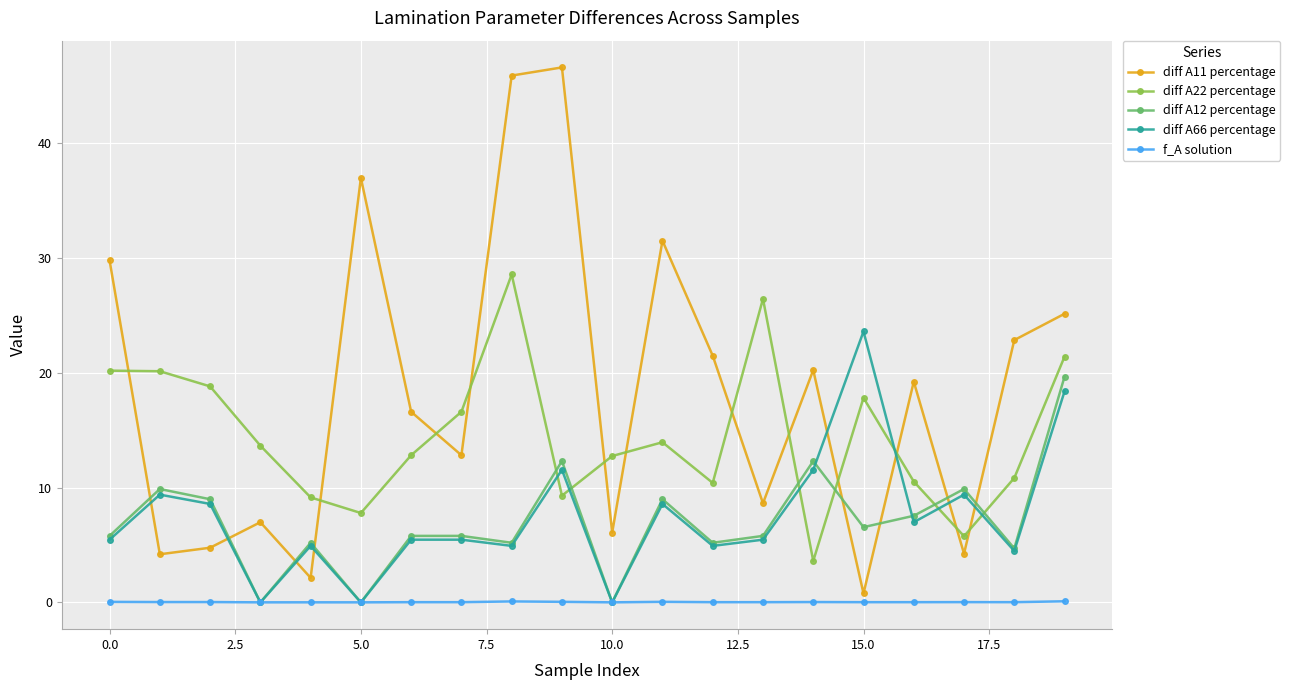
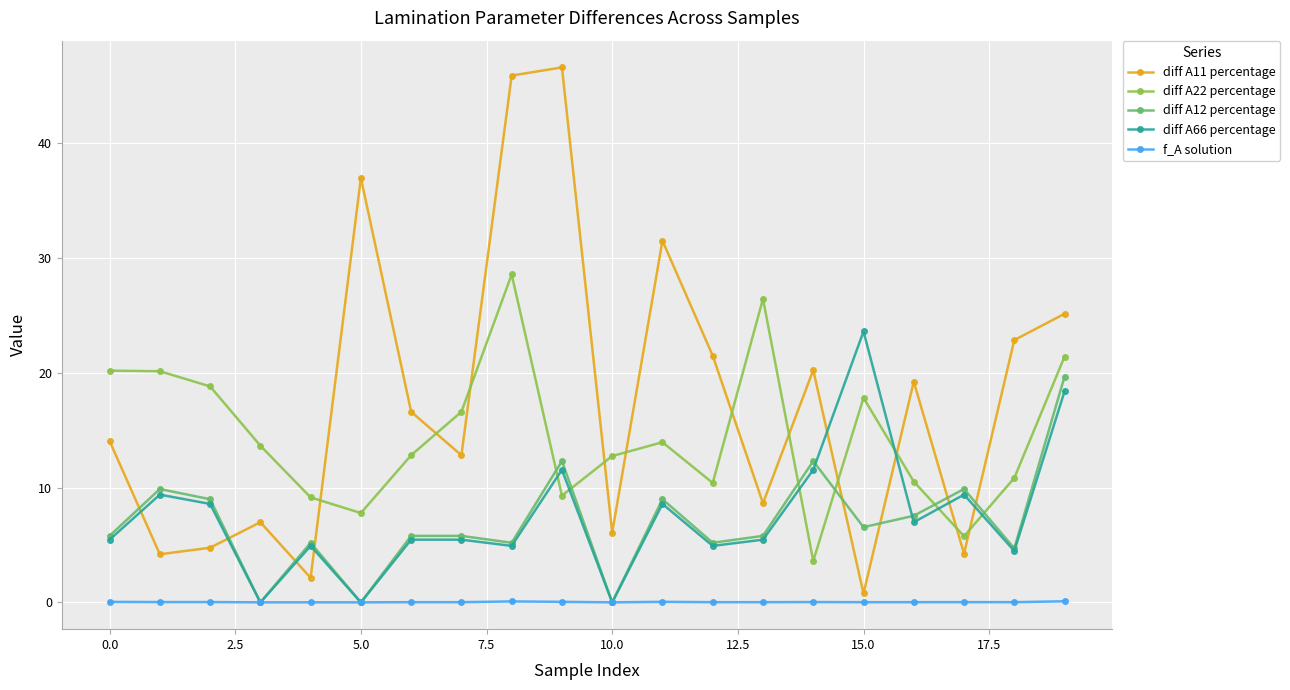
  {
    "diff A11 percentage": {
-     "0.0": 29.8,
+     "0.0": 14.0,
      "5.0": 36.9,
      "10.0": 6.1,
      "15.0": 0.8
    },
    "diff A66 percentage": {
      "0.0": 5.5,
      "15.0": 23.6
    },
    "f_A solution": {
      "0.0": 0.0,
      "15.0": 0.0
    }
  }
